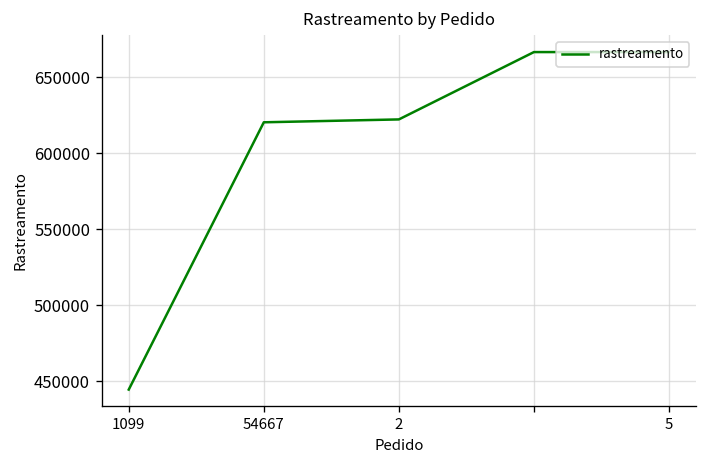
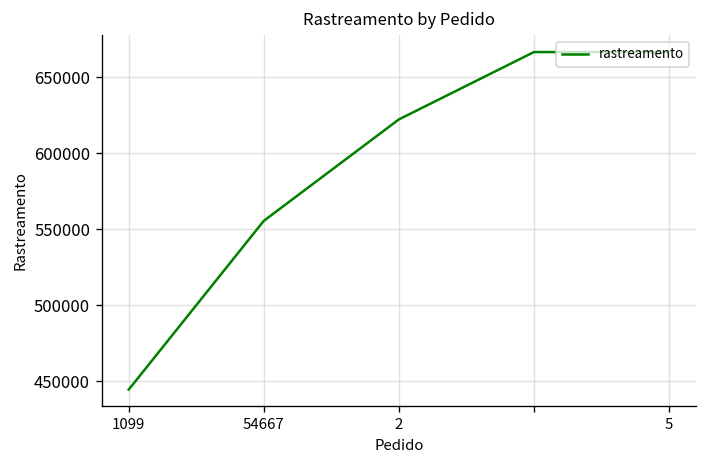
  {
    "1099": 444000,
-   "54667": 620000,
+   "54667": 556000,
    "2": 622000
  }
